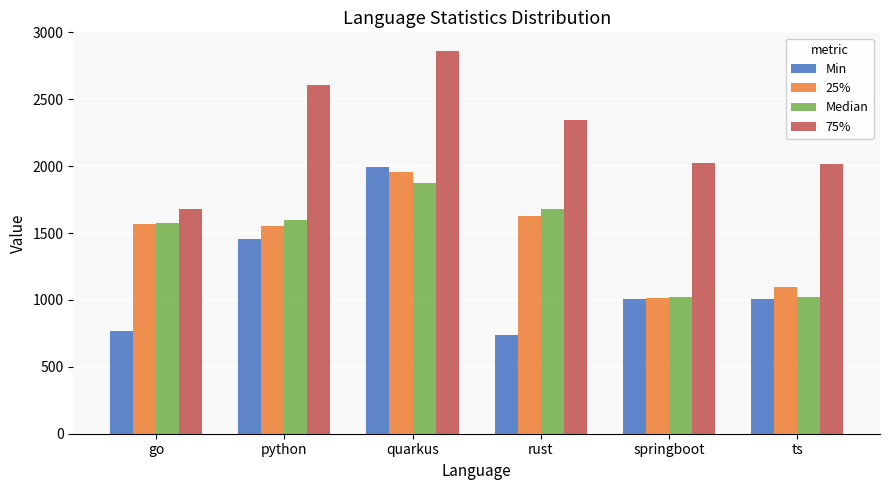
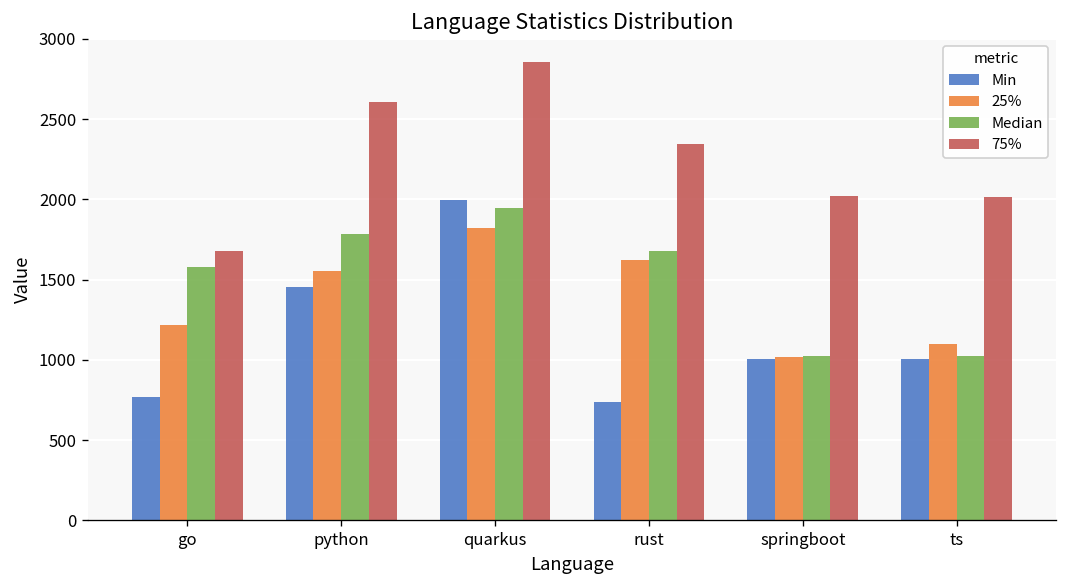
  {
    "Min": {
      "go": 770,
      "python": 1450,
      "quarkus": 2000,
      "rust": 740,
      "springboot": 1010,
      "ts": 1010
    },
    "25%": {
-     "go": 1570,
+     "go": 1220,
      "python": 1550,
-     "quarkus": 1960,
+     "quarkus": 1820,
      "rust": 1620,
      "springboot": 1020,
      "ts": 1100
    },
    "Median": {
      "go": 1580,
-     "python": 1600,
-     "quarkus": 1880,
+     "python": 1780,
+     "quarkus": 1940,
      "rust": 1680,
      "springboot": 1020,
      "ts": 1020
    },
    "75%": {
      "go": 1680,
      "python": 2610,
      "quarkus": 2860,
      "rust": 2350,
      "springboot": 2020,
      "ts": 2020
    }
  }
